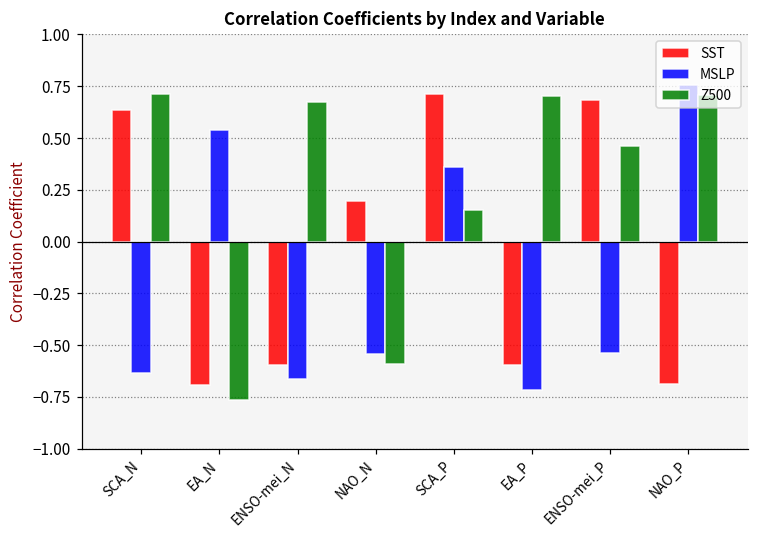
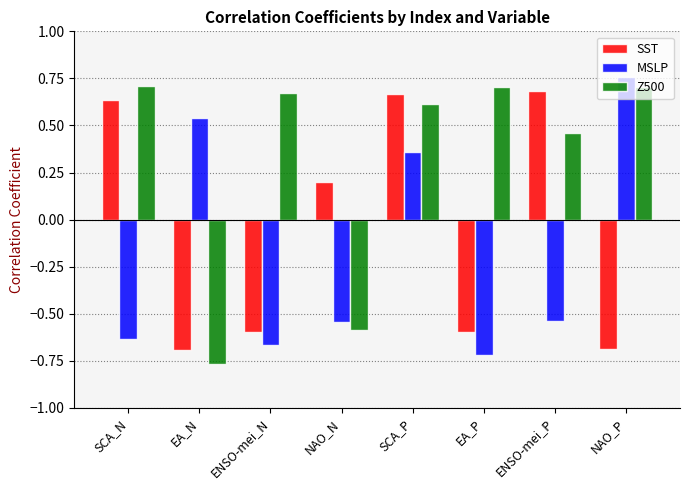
  {
    "SST": {
      "SCA_N": 0.64,
      "EA_N": -0.69,
      "ENSO-mei_N": -0.60,
      "NAO_N": 0.20,
-     "SCA_P": 0.71,
+     "SCA_P": 0.67,
      "EA_P": -0.60,
      "ENSO-mei_P": 0.68,
      "NAO_P": -0.69
    },
    "MSLP": {
      "SCA_N": -0.63,
      "EA_N": 0.54,
      "ENSO-mei_N": -0.66,
      "NAO_N": -0.55,
      "SCA_P": 0.36,
      "EA_P": -0.72,
      "ENSO-mei_P": -0.54
    },
    "Z500": {
      "SCA_N": 0.71,
      "EA_N": -0.77,
      "ENSO-mei_N": 0.67,
      "NAO_N": -0.59,
-     "SCA_P": 0.15,
+     "SCA_P": 0.62,
      "EA_P": 0.70,
      "ENSO-mei_P": 0.46
    }
  }
